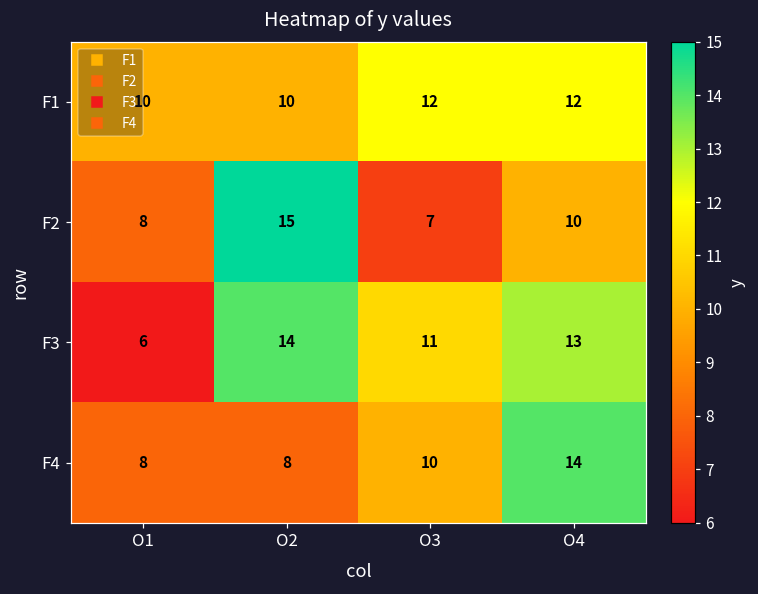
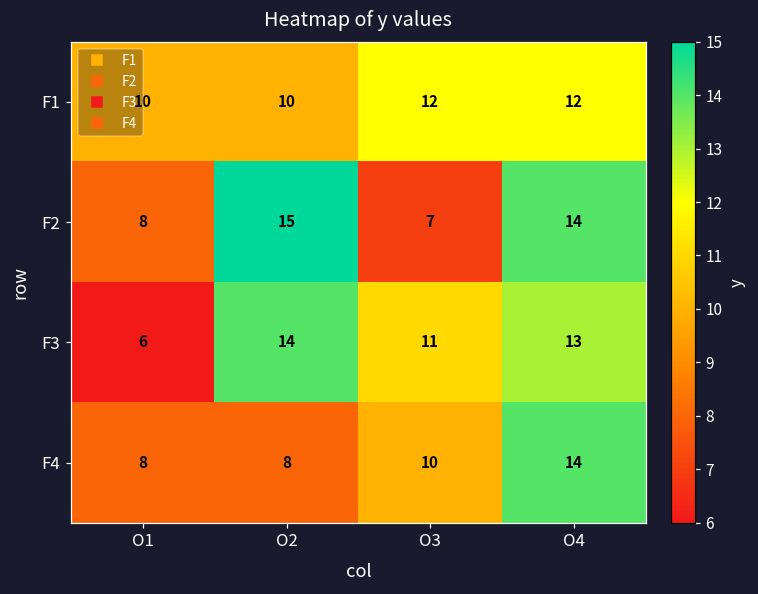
  {
    "F1": {
      "O2": 10,
      "O3": 12,
      "O4": 12
    },
    "F2": {
      "O1": 8,
      "O2": 15,
      "O3": 7,
-     "O4": 10
+     "O4": 14
    },
    "F3": {
      "O1": 6,
      "O2": 14,
      "O3": 11,
      "O4": 13
    },
    "F4": {
      "O1": 8,
      "O2": 8,
      "O3": 10,
      "O4": 14
    }
  }
